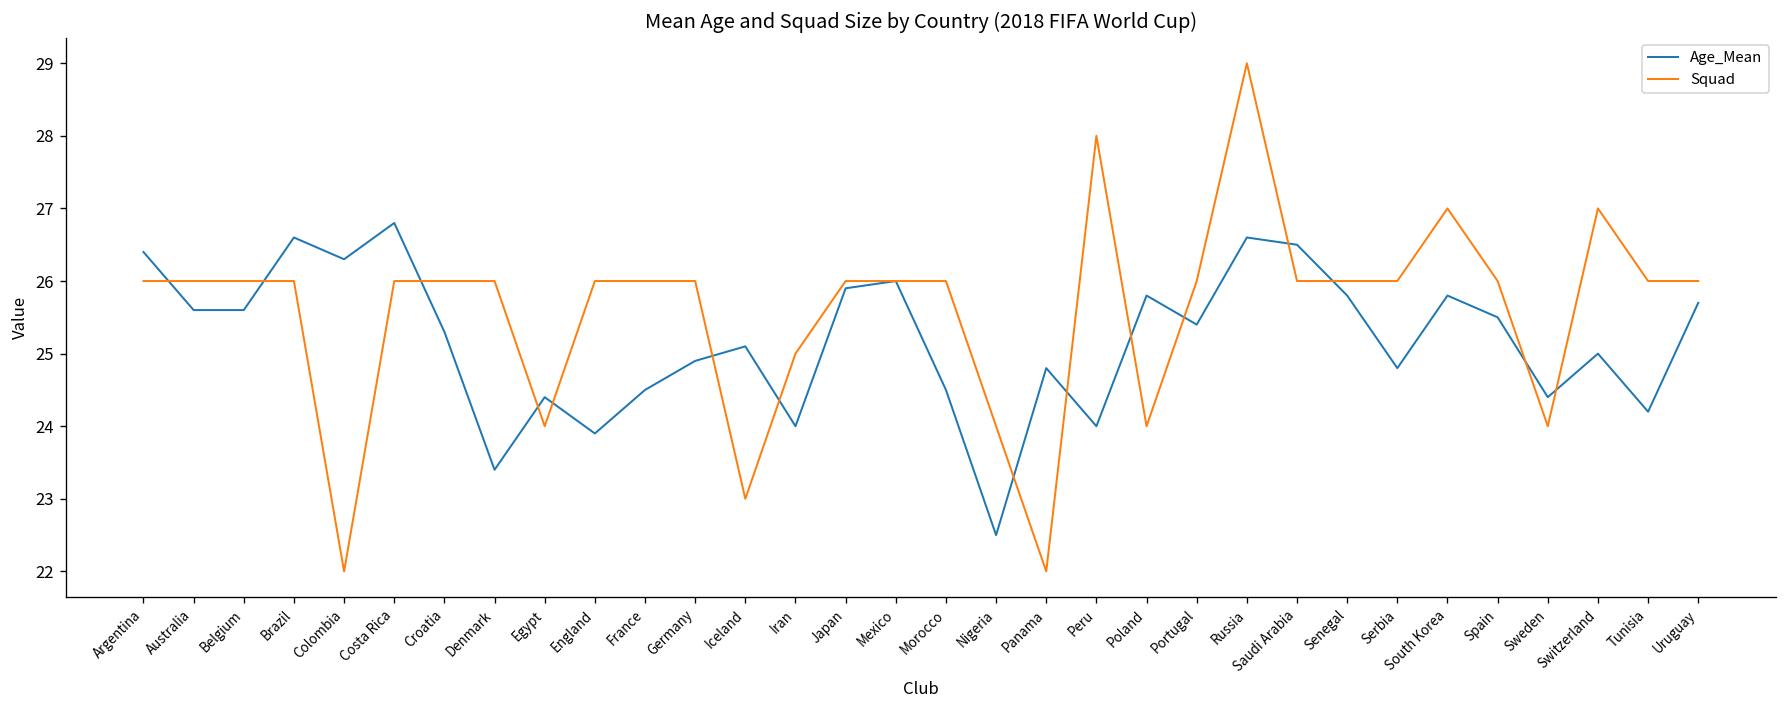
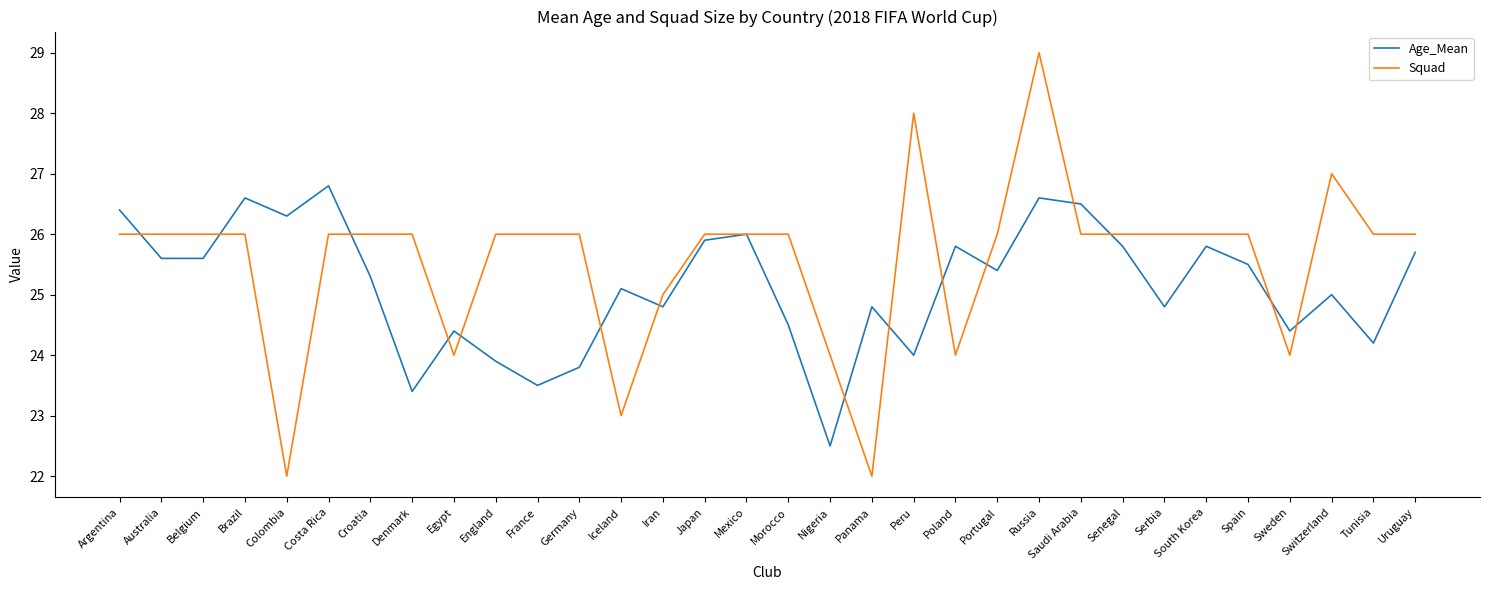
  {
    "Age_Mean": {
      "Argentina": 26.4,
      "Australia": 25.6,
      "Belgium": 25.6,
      "Brazil": 26.6,
      "Colombia": 26.3,
      "Costa Rica": 26.8,
      "Croatia": 25.3,
      "Denmark": 23.4,
      "Egypt": 24.4,
      "England": 23.9,
-     "France": 24.5,
-     "Germany": 24.9,
+     "France": 23.5,
+     "Germany": 23.8,
      "Iceland": 25.1,
-     "Iran": 24.0,
+     "Iran": 24.8,
      "Japan": 25.9,
      "Morocco": 24.5,
      "Nigeria": 22.5,
      "Panama": 24.8,
      "Peru": 24.0,
      "Poland": 25.8,
      "Portugal": 25.4,
      "Russia": 26.6,
      "Saudi Arabia": 26.5,
      "Senegal": 25.8,
      "Serbia": 24.8,
      "South Korea": 25.8,
      "Spain": 25.5,
      "Sweden": 24.4,
      "Switzerland": 25.0,
      "Tunisia": 24.2,
      "Uruguay": 25.7
    },
    "Squad": {
      "Argentina": 26,
      "Australia": 26,
      "Belgium": 26,
      "Brazil": 26,
      "Colombia": 22,
      "Costa Rica": 26,
      "Croatia": 26,
      "Denmark": 26,
      "Egypt": 24,
      "England": 26,
      "France": 26,
      "Germany": 26,
      "Iceland": 23,
      "Iran": 25,
      "Japan": 26,
      "Morocco": 26,
      "Nigeria": 24,
      "Panama": 22,
      "Peru": 28,
      "Poland": 24,
      "Portugal": 26,
      "Russia": 29,
      "Saudi Arabia": 26,
      "Senegal": 26,
      "Serbia": 26,
-     "South Korea": 27,
+     "South Korea": 26,
      "Spain": 26,
      "Sweden": 24,
      "Switzerland": 27,
      "Tunisia": 26,
      "Uruguay": 26
    }
  }
